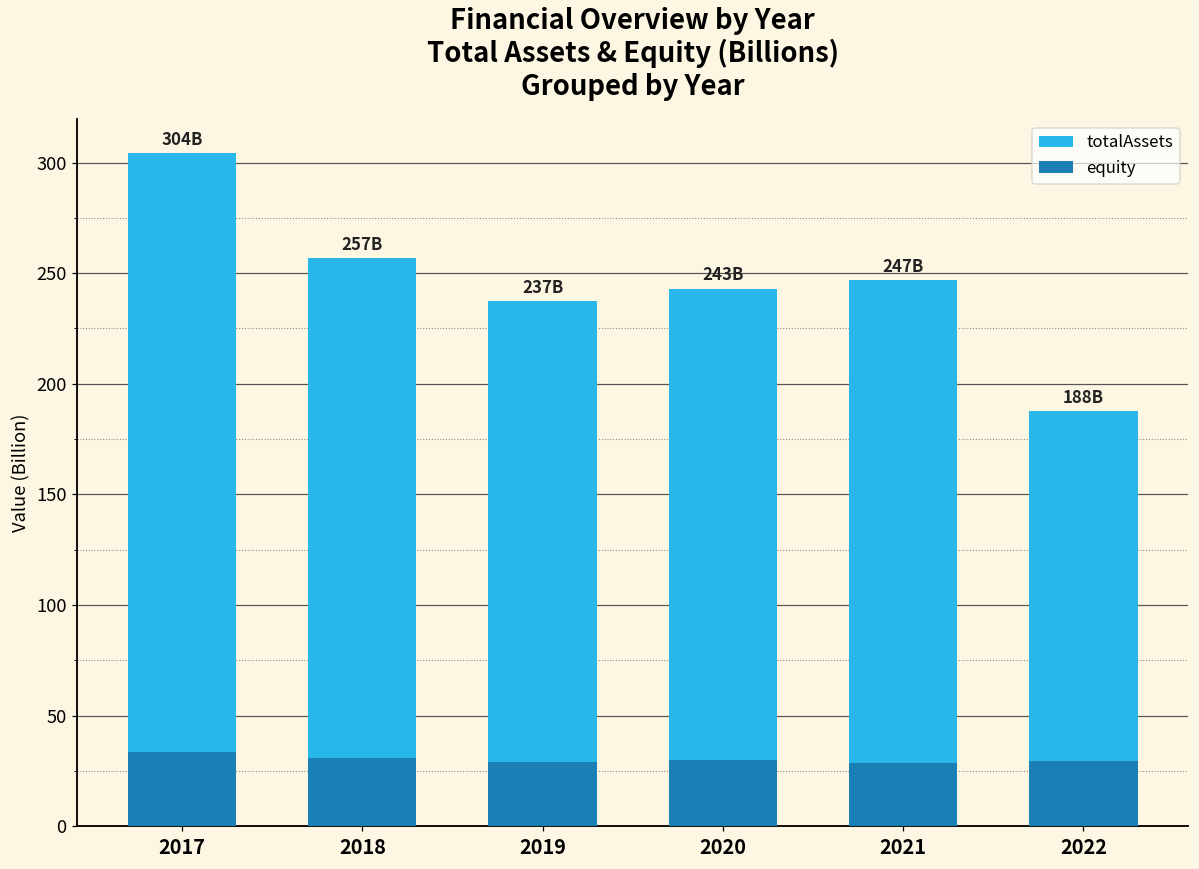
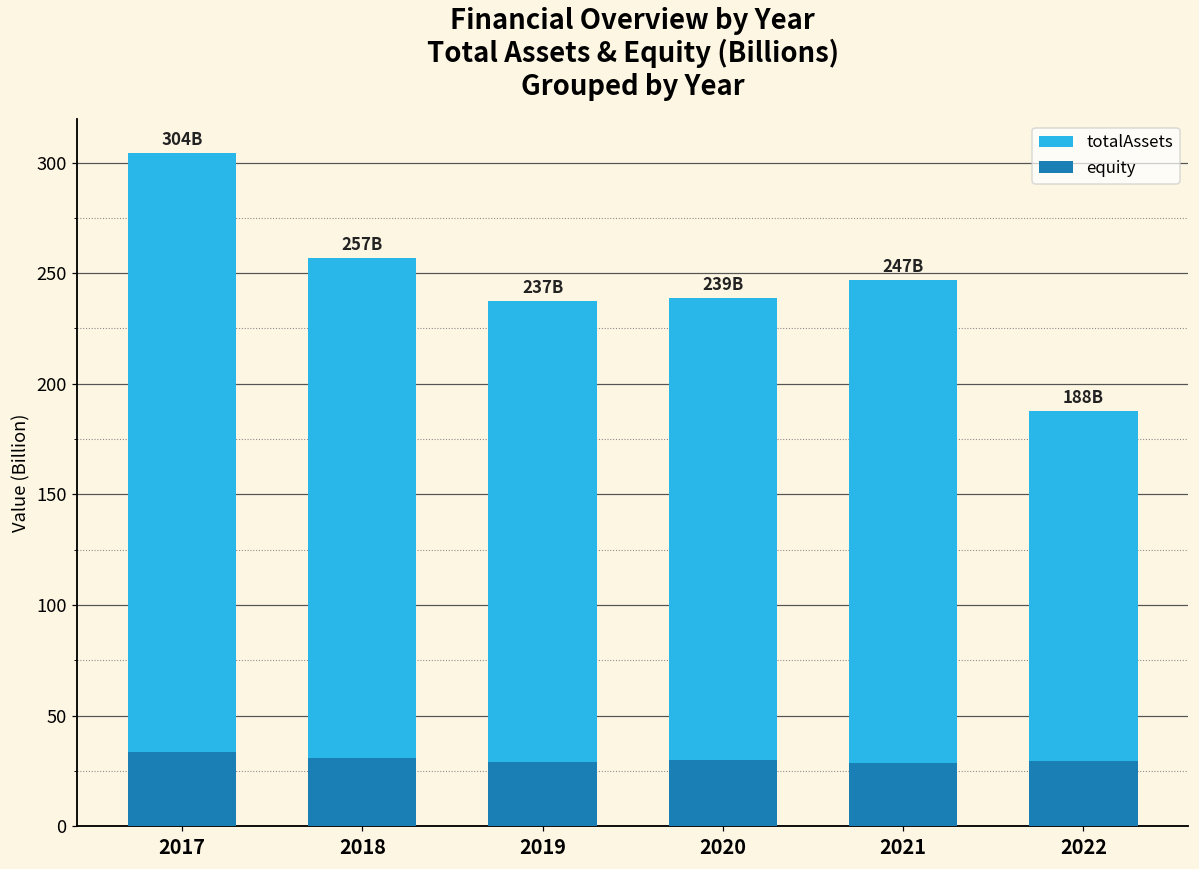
  {
    "totalAssets": {
      "2017": "304B",
      "2018": "257B",
      "2019": "237B",
-     "2020": "243B",
+     "2020": "239B",
      "2021": "247B",
      "2022": "188B"
    }
  }
